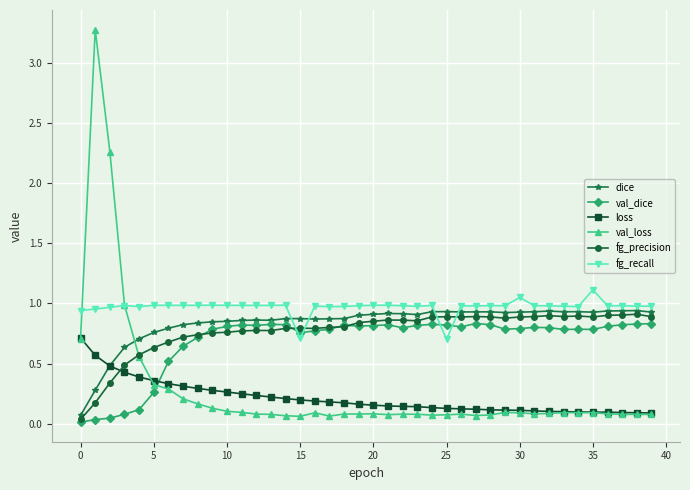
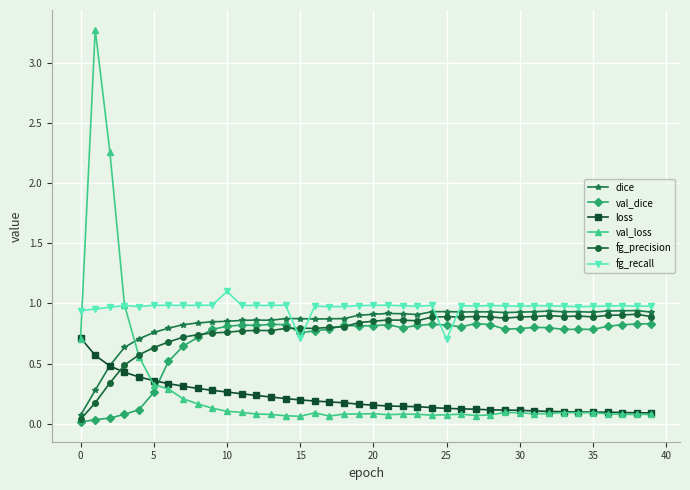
  {
    "fg_recall": {
      "0": 0.94,
      "5": 0.98,
-     "10": 0.98,
+     "10": 1.10,
      "15": 0.71,
      "20": 0.98,
      "25": 0.70,
-     "30": 1.05,
-     "35": 1.11
+     "30": 0.98,
+     "35": 0.98
    }
  }
